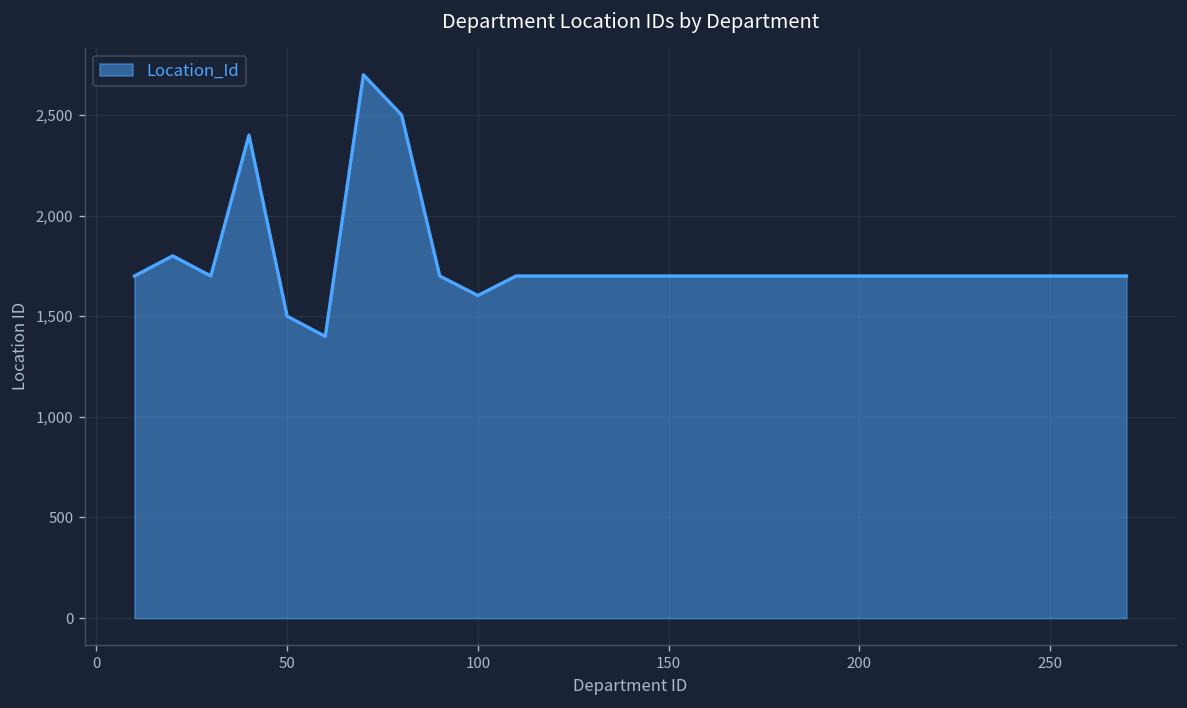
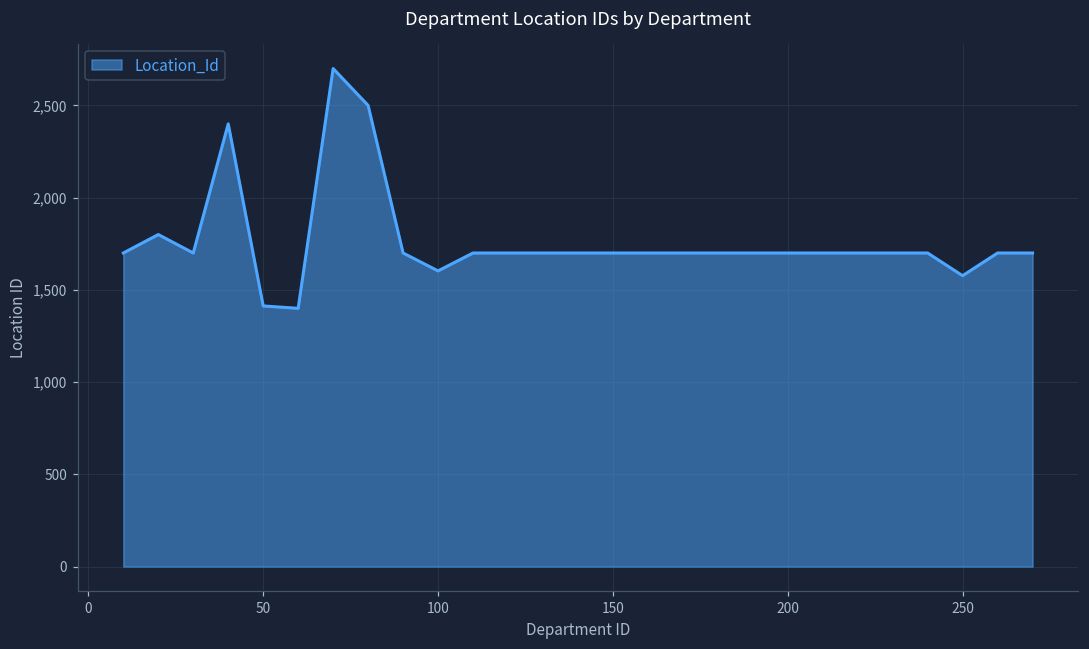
  {
-   "50": "1,500",
+   "50": "1,410",
    "100": "1,600",
    "150": "1,700",
    "200": "1,700",
-   "250": "1,700"
+   "250": "1,580"
  }
